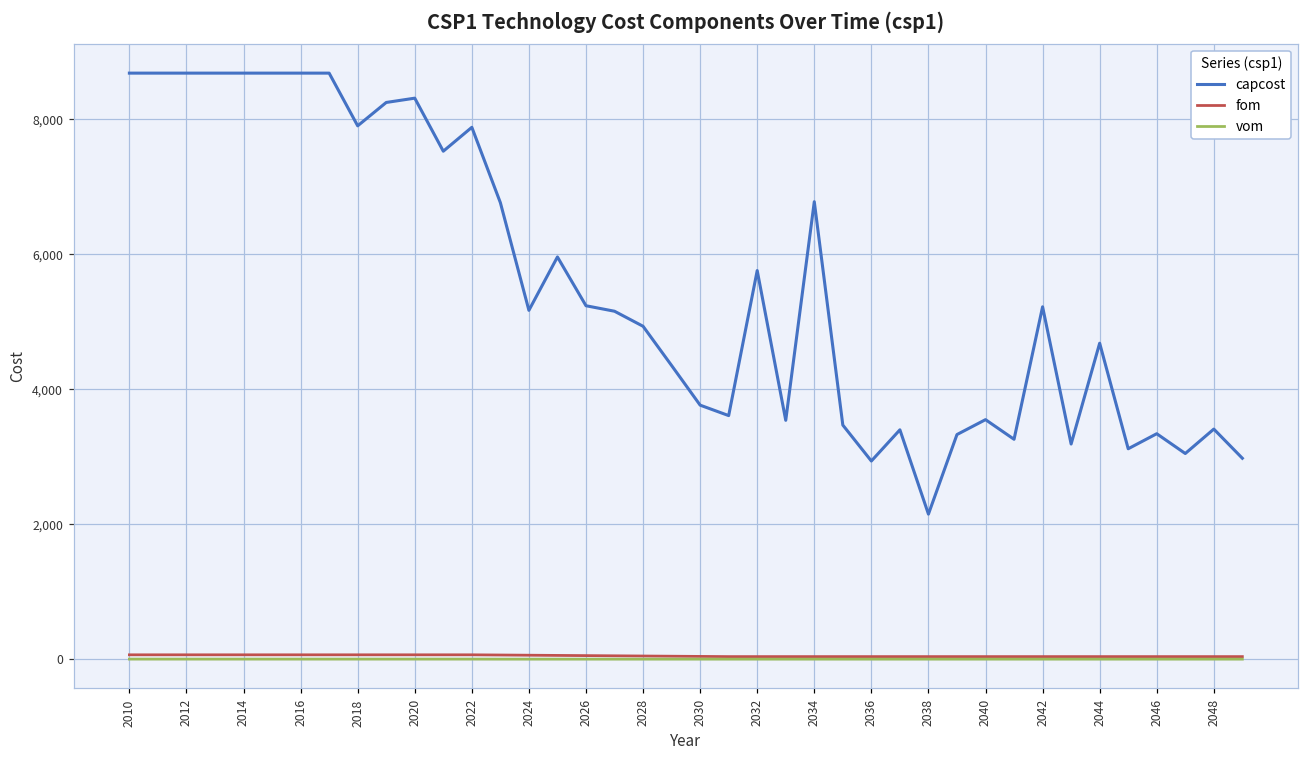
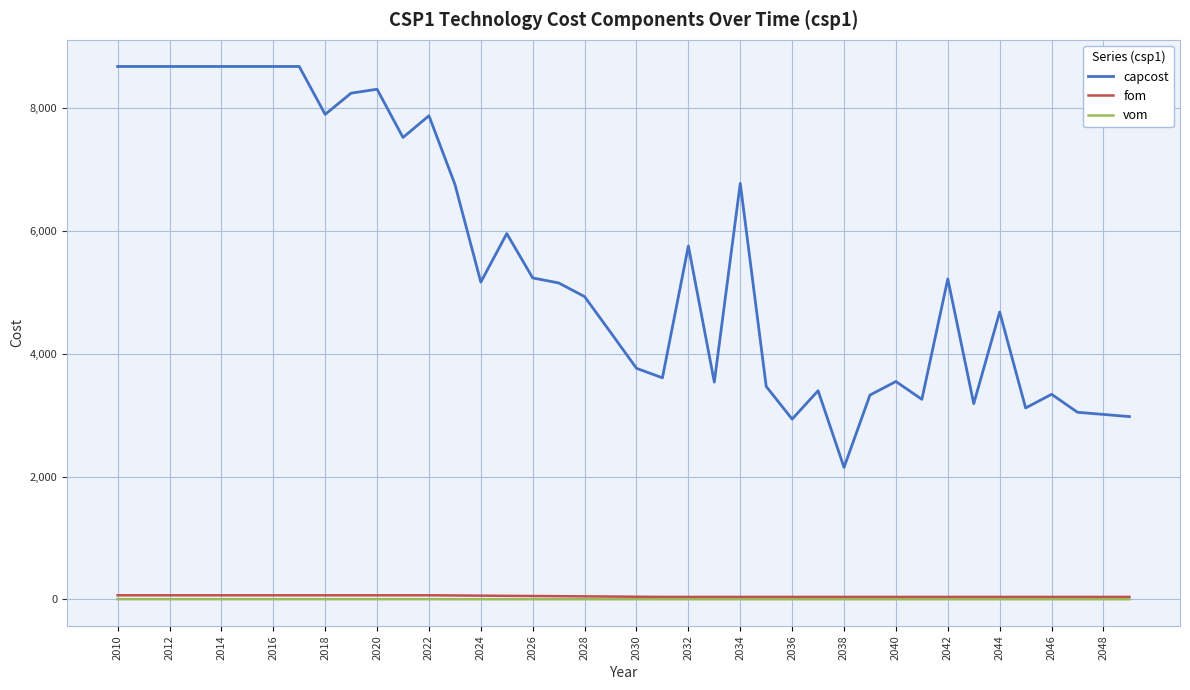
  {
    "capcost": {
      "2010": "8,700",
      "2012": "8,700",
      "2014": "8,700",
      "2016": "8,700",
      "2018": "7,900",
      "2020": "8,300",
      "2022": "7,900",
      "2024": "5,200",
      "2026": "5,200",
      "2028": "4,900",
      "2030": "3,800",
      "2032": "5,800",
      "2034": "6,800",
      "2036": "2,900",
      "2038": "2,200",
      "2040": "3,600",
      "2042": "5,200",
      "2044": "4,700",
      "2046": "3,300",
-     "2048": "3,400"
+     "2048": "3,000"
    },
    "fom": {
      "2010": "100",
      "2012": "100",
      "2014": "100",
      "2016": "100",
      "2018": "100",
      "2020": "100",
      "2022": "100",
      "2024": "100",
      "2026": "100",
      "2028": "0"
    },
    "vom": {
      "2010": "0",
      "2012": "0",
      "2014": "0",
      "2016": "0",
      "2018": "0",
      "2020": "0",
      "2022": "0",
      "2024": "0",
      "2026": "0",
      "2028": "0"
    }
  }
